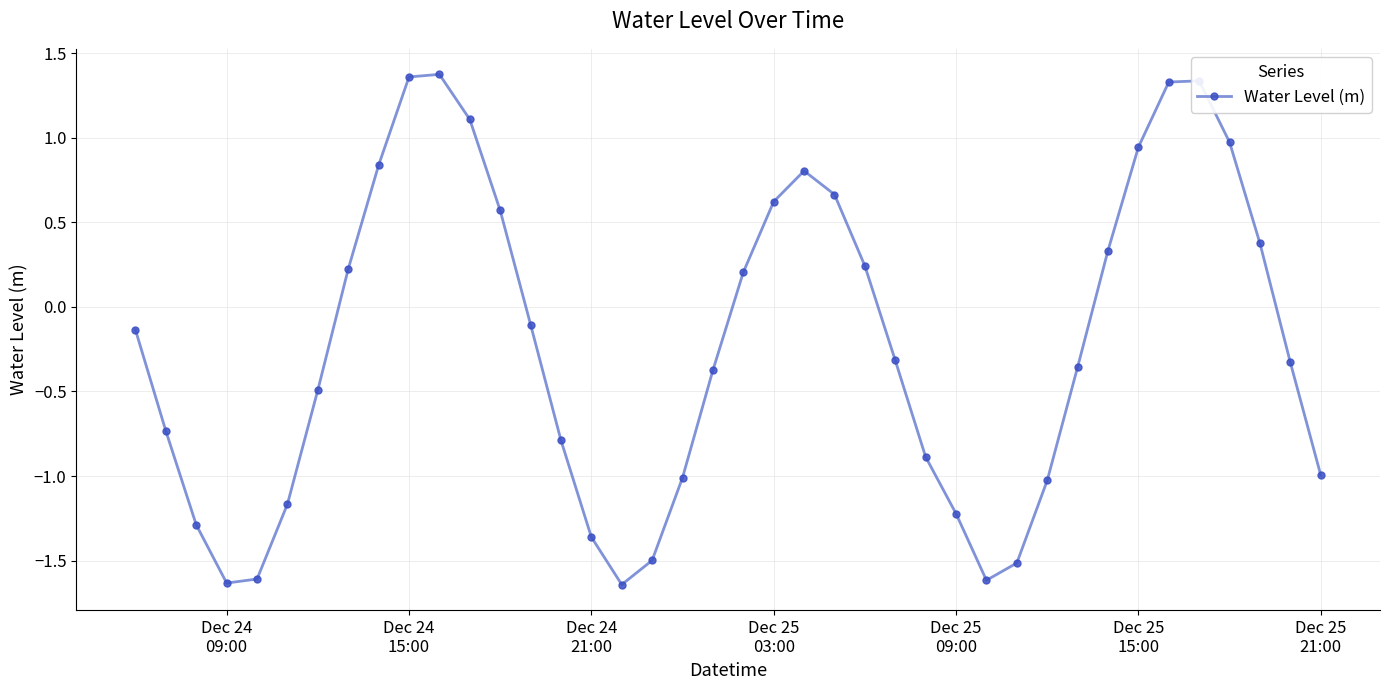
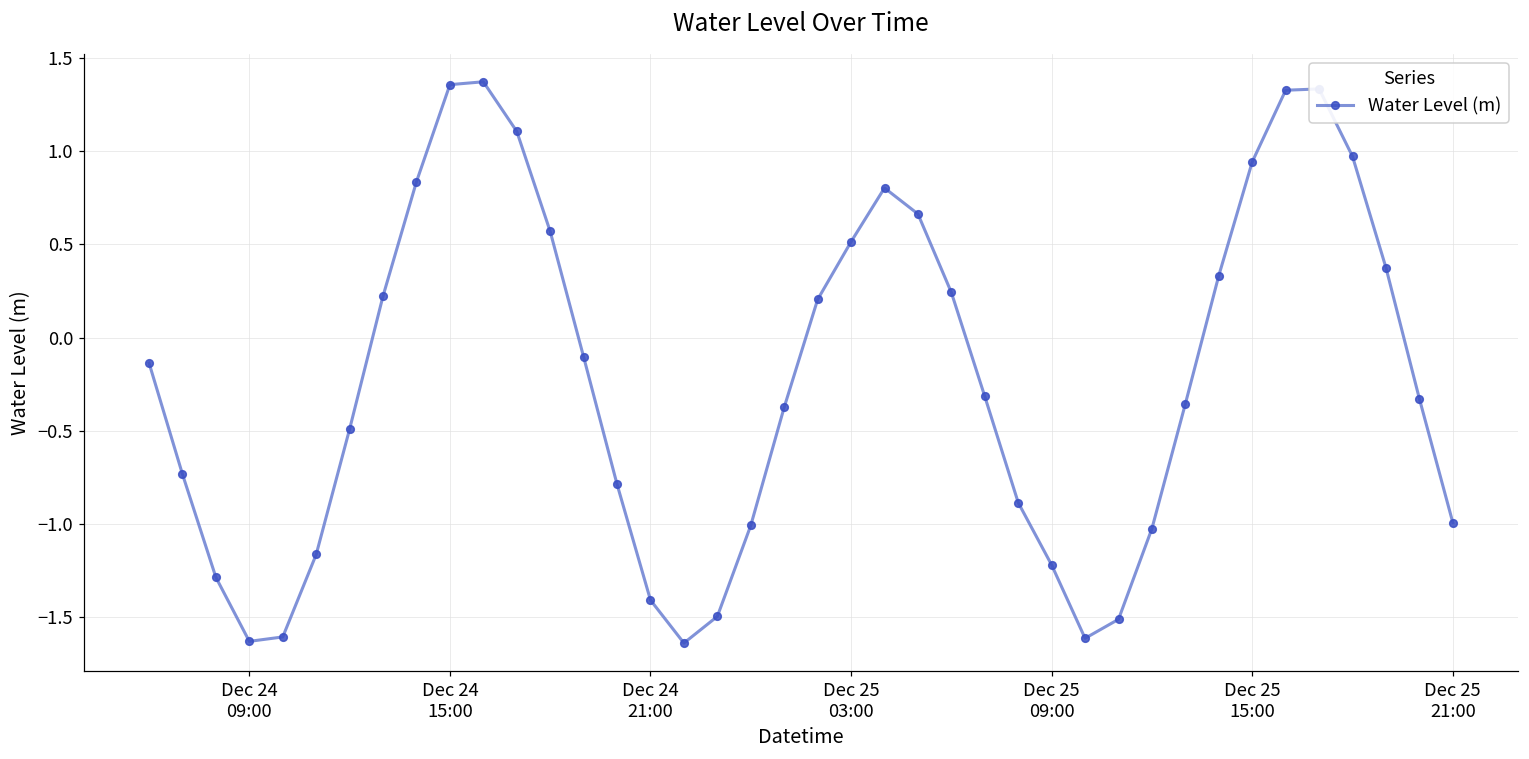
  {
    "Dec 24 09:00": -1.63,
    "Dec 24 15:00": 1.36,
-   "Dec 24 21:00": -1.36,
-   "Dec 25 03:00": 0.62,
+   "Dec 24 21:00": -1.41,
+   "Dec 25 03:00": 0.51,
    "Dec 25 09:00": -1.22,
    "Dec 25 15:00": 0.94,
    "Dec 25 21:00": -0.99
  }
